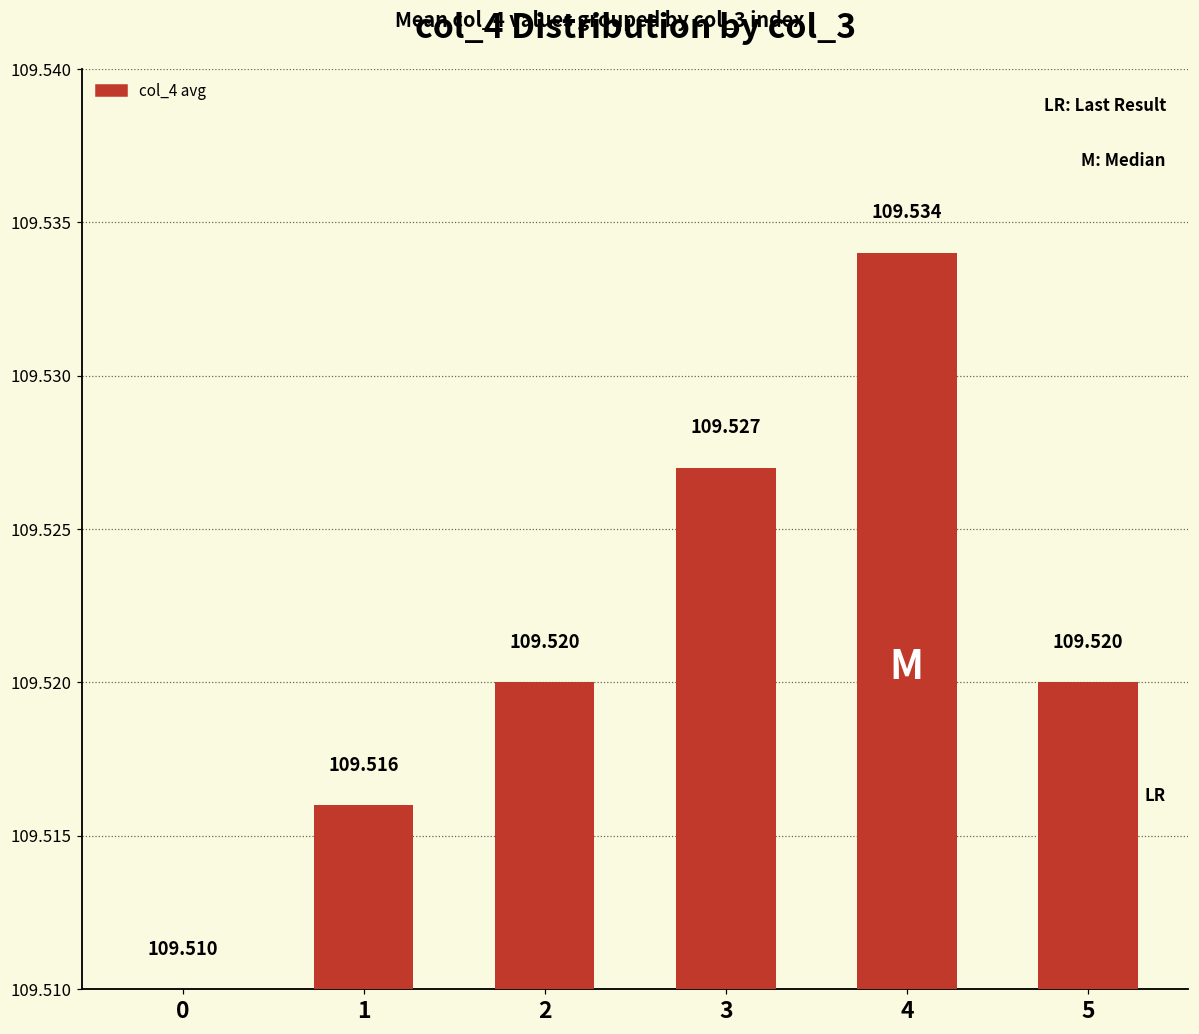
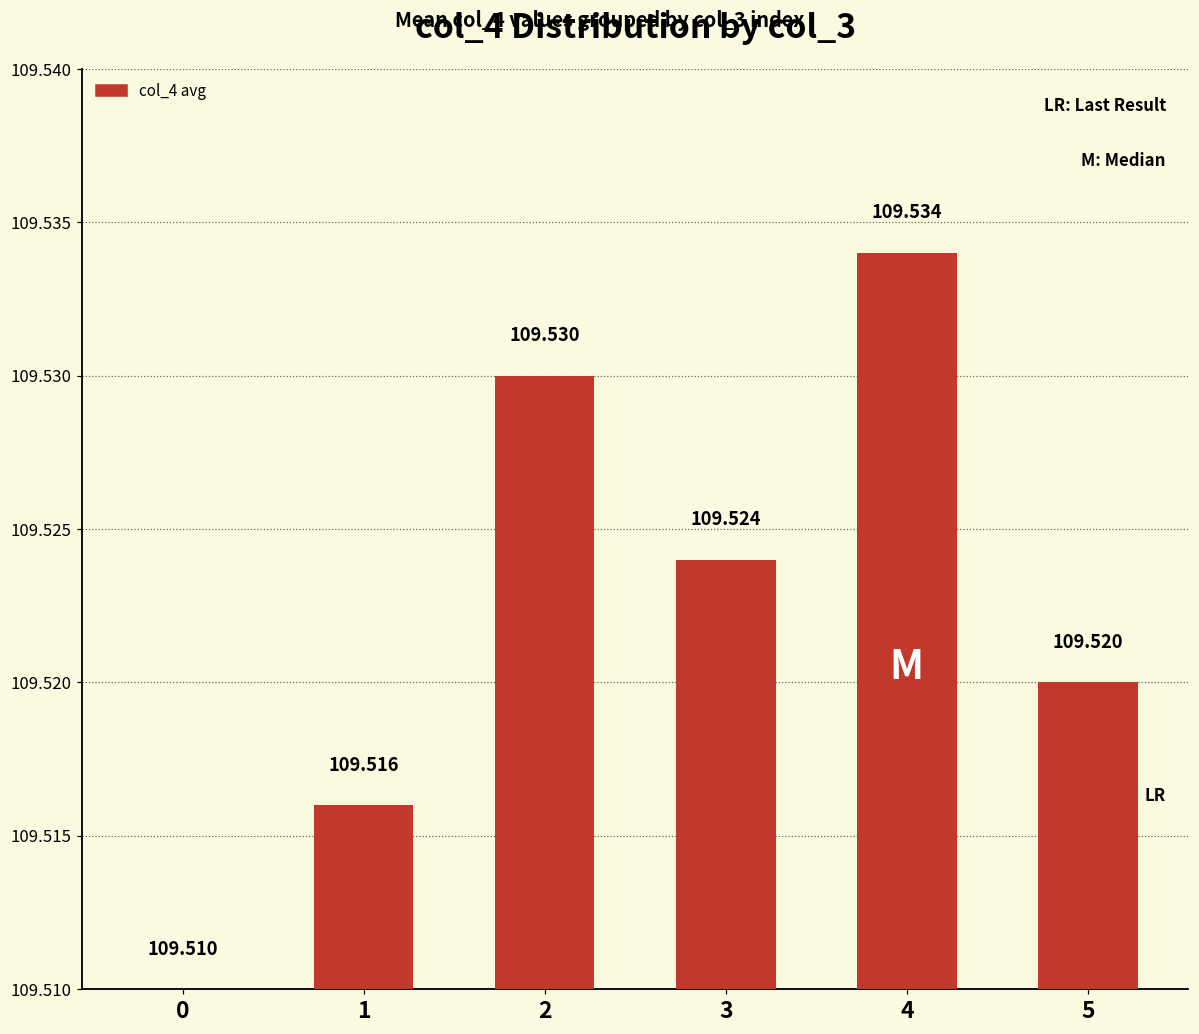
  {
-   "2": 109.520,
-   "3": 109.527
+   "2": 109.530,
+   "3": 109.524
  }
